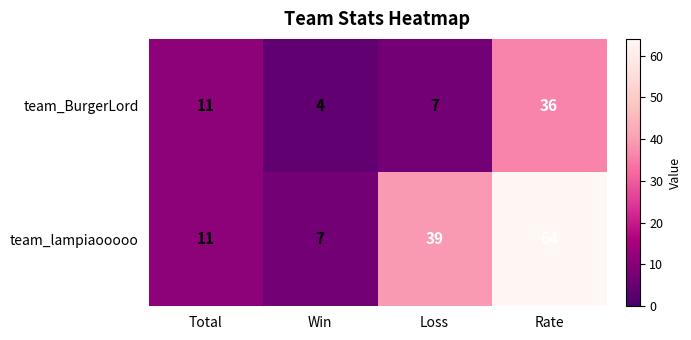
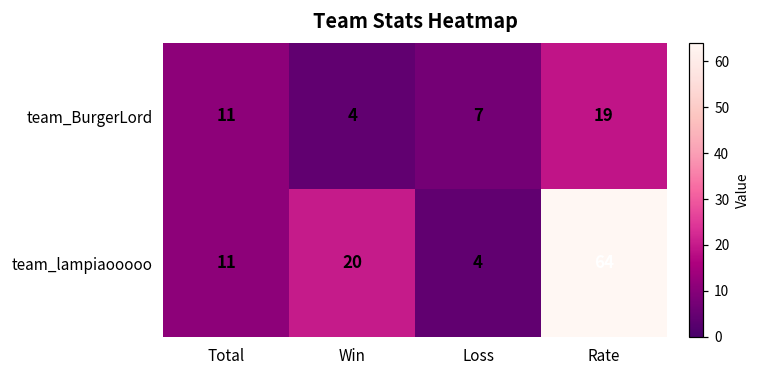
  {
    "team_BurgerLord": {
      "Total": 11,
      "Win": 4,
      "Loss": 7,
-     "Rate": 36
+     "Rate": 19
    },
    "team_lampiaooooo": {
      "Total": 11,
-     "Win": 7,
-     "Loss": 39
+     "Win": 20,
+     "Loss": 4
    }
  }
